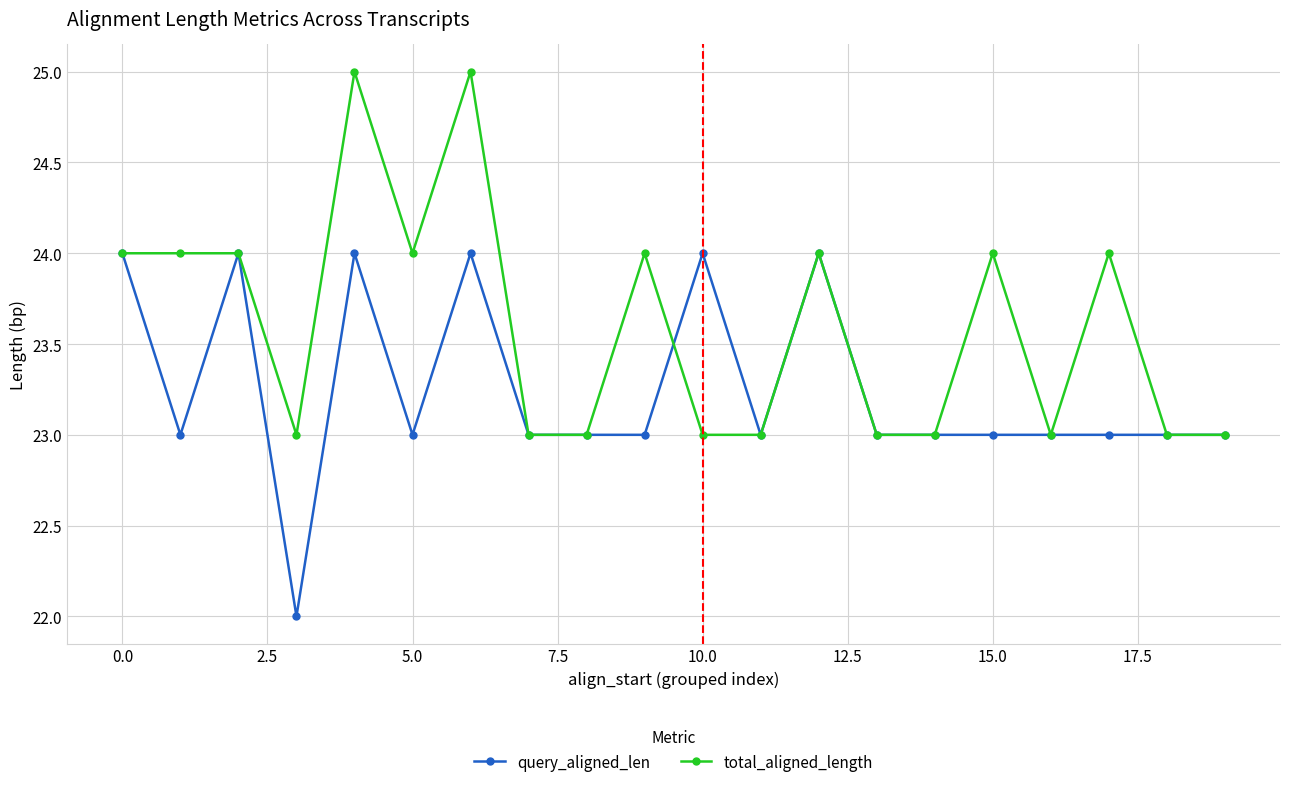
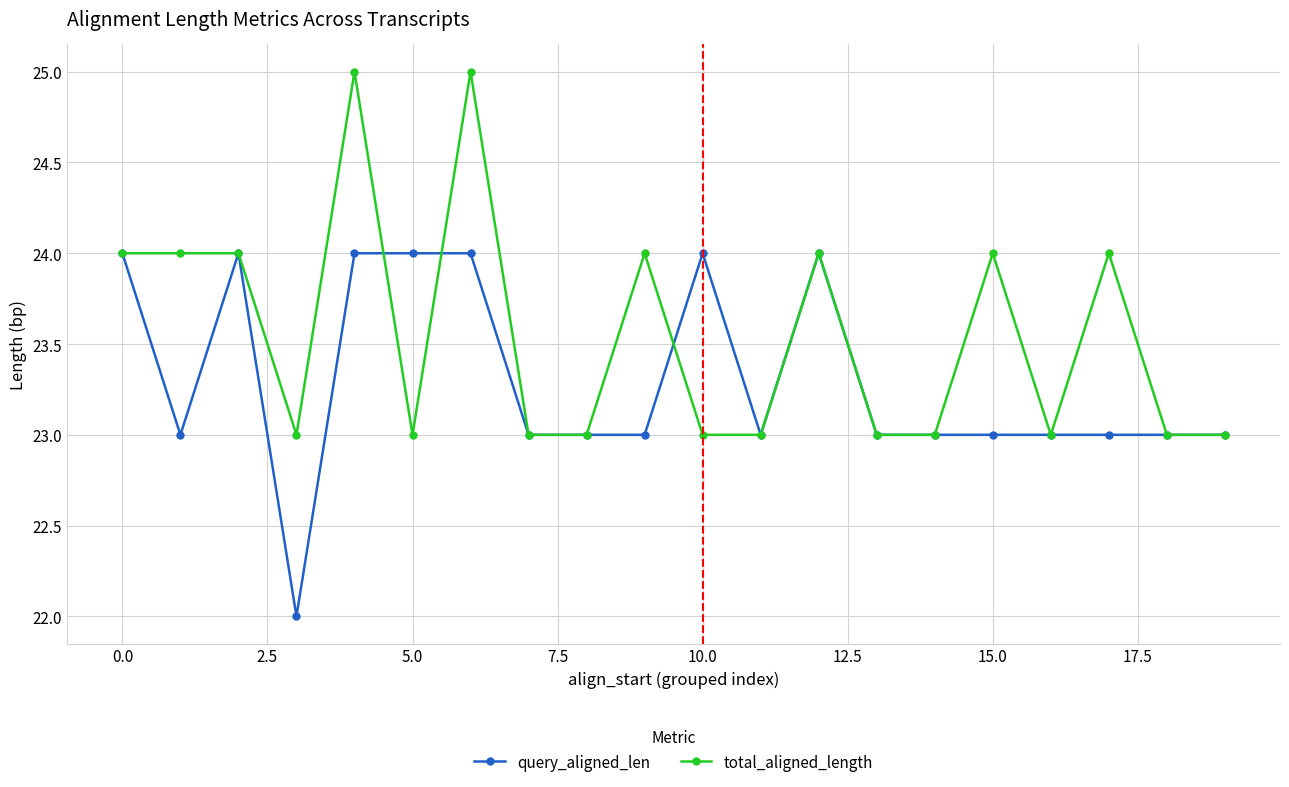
  {
    "query_aligned_len": {
-     "5.0": 23,
+     "5.0": 24,
      "10.0": 24,
      "15.0": 23
    },
    "total_aligned_length": {
-     "5.0": 24,
+     "5.0": 23,
      "10.0": 23,
      "15.0": 24
    }
  }
